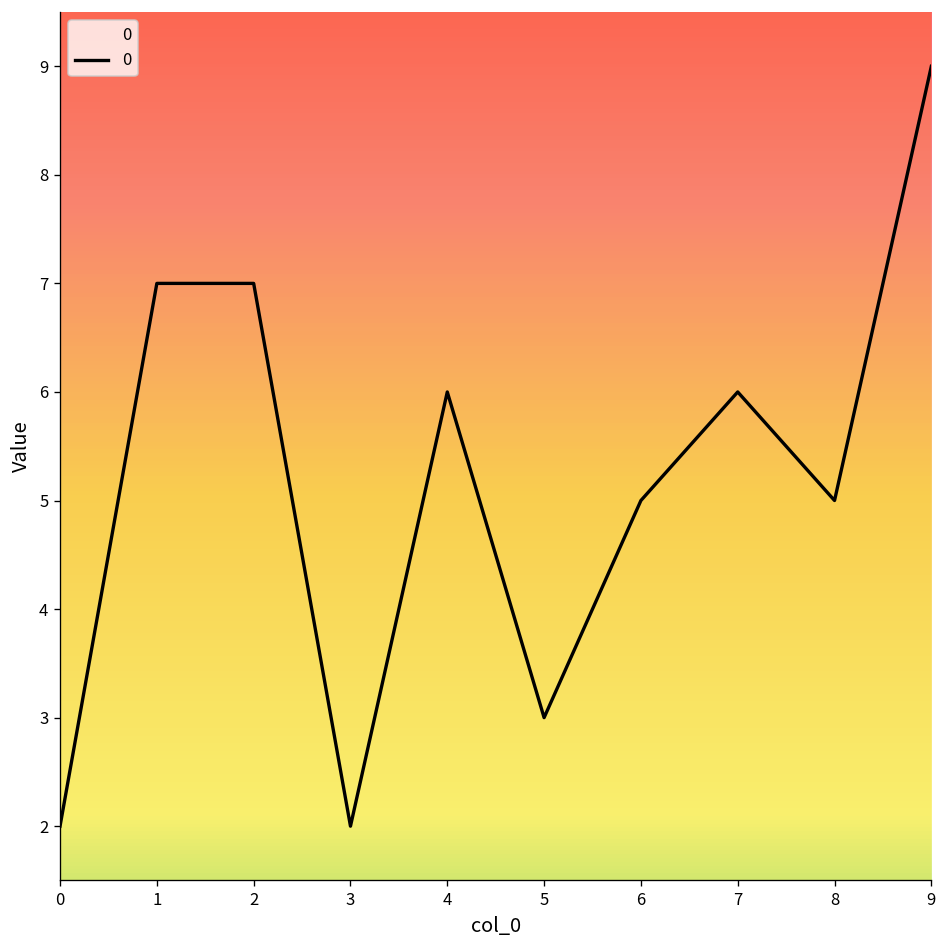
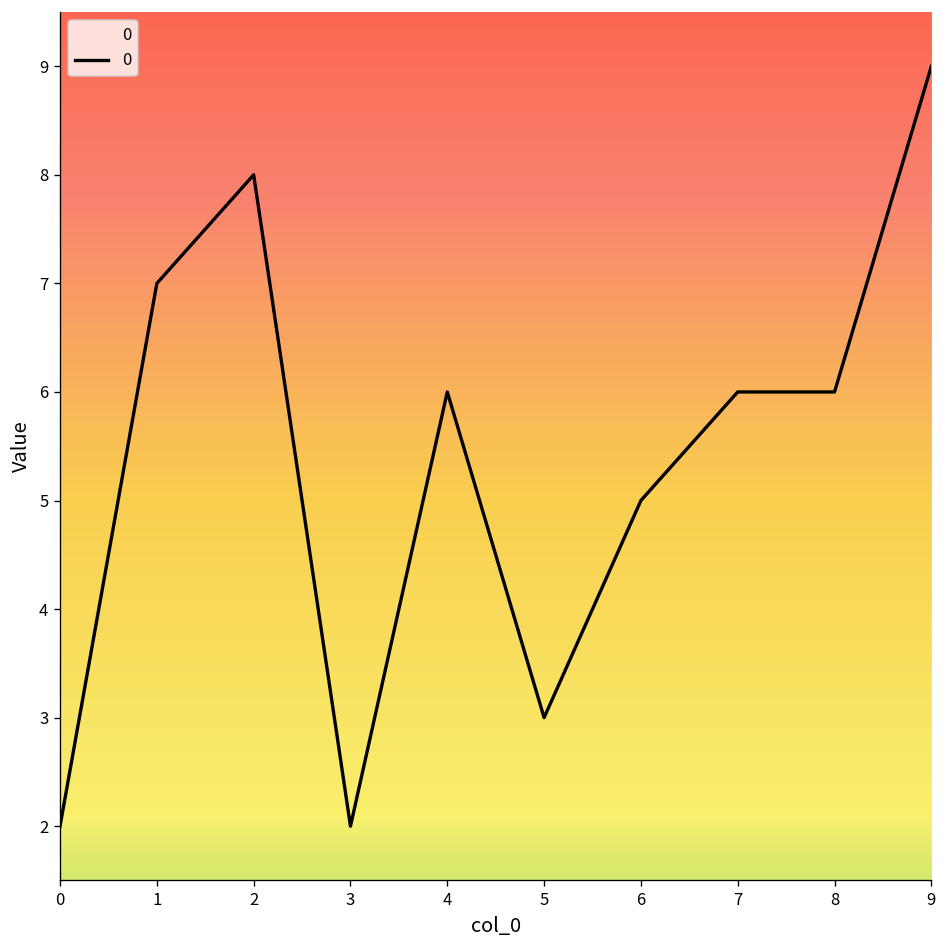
  {
    "0": 2,
    "1": 7,
-   "2": 7,
+   "2": 8,
    "3": 2,
    "4": 6,
    "5": 3,
    "6": 5,
    "7": 6,
-   "8": 5,
+   "8": 6,
    "9": 9
  }
